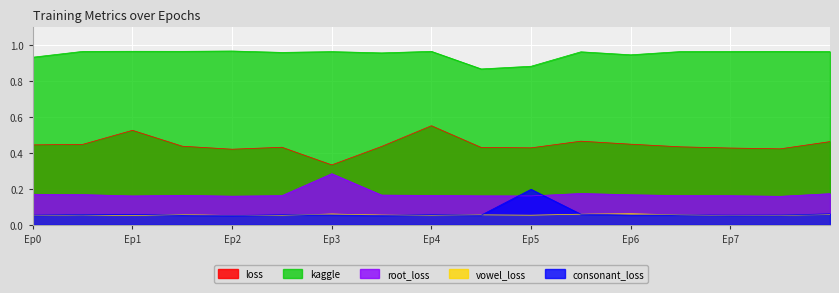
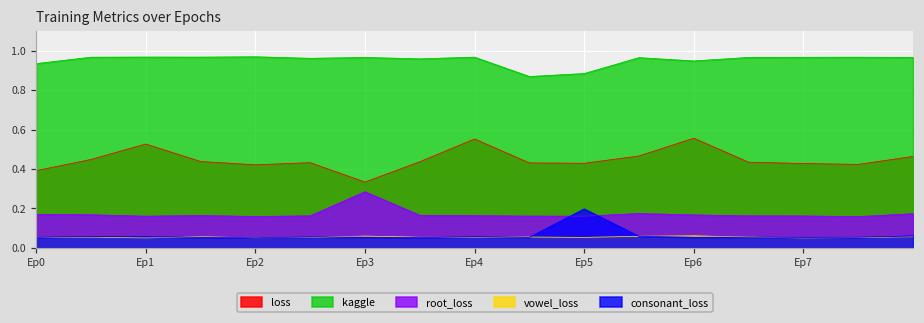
  {
    "loss": {
-     "Ep0": 0.45,
+     "Ep0": 0.39,
      "Ep1": 0.53,
      "Ep2": 0.42,
      "Ep3": 0.33,
      "Ep4": 0.55,
      "Ep5": 0.43,
-     "Ep6": 0.45,
+     "Ep6": 0.56,
      "Ep7": 0.43
    },
    "kaggle": {
      "Ep0": 0.93,
      "Ep1": 0.97,
      "Ep2": 0.97,
      "Ep3": 0.97,
      "Ep4": 0.97,
      "Ep5": 0.88,
      "Ep6": 0.95,
      "Ep7": 0.97
    },
    "root_loss": {
      "Ep0": 0.17,
      "Ep1": 0.16,
      "Ep2": 0.16,
      "Ep3": 0.28,
      "Ep4": 0.16,
      "Ep5": 0.16,
      "Ep6": 0.17,
      "Ep7": 0.16
    },
    "vowel_loss": {
      "Ep5": 0.05
    },
    "consonant_loss": {
      "Ep5": 0.20
    }
  }
